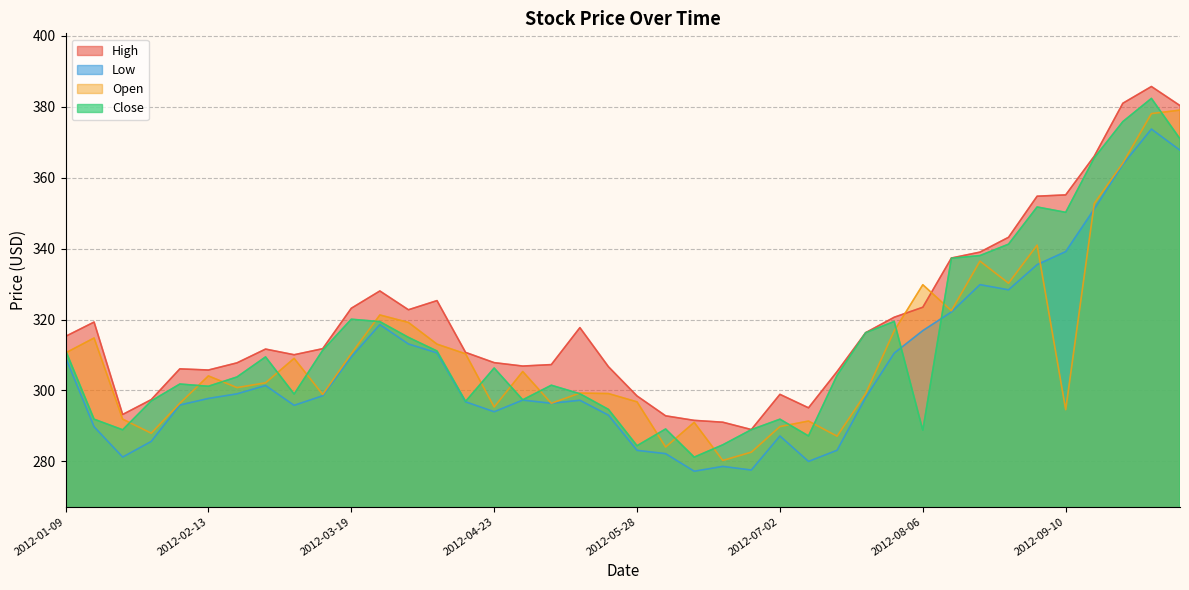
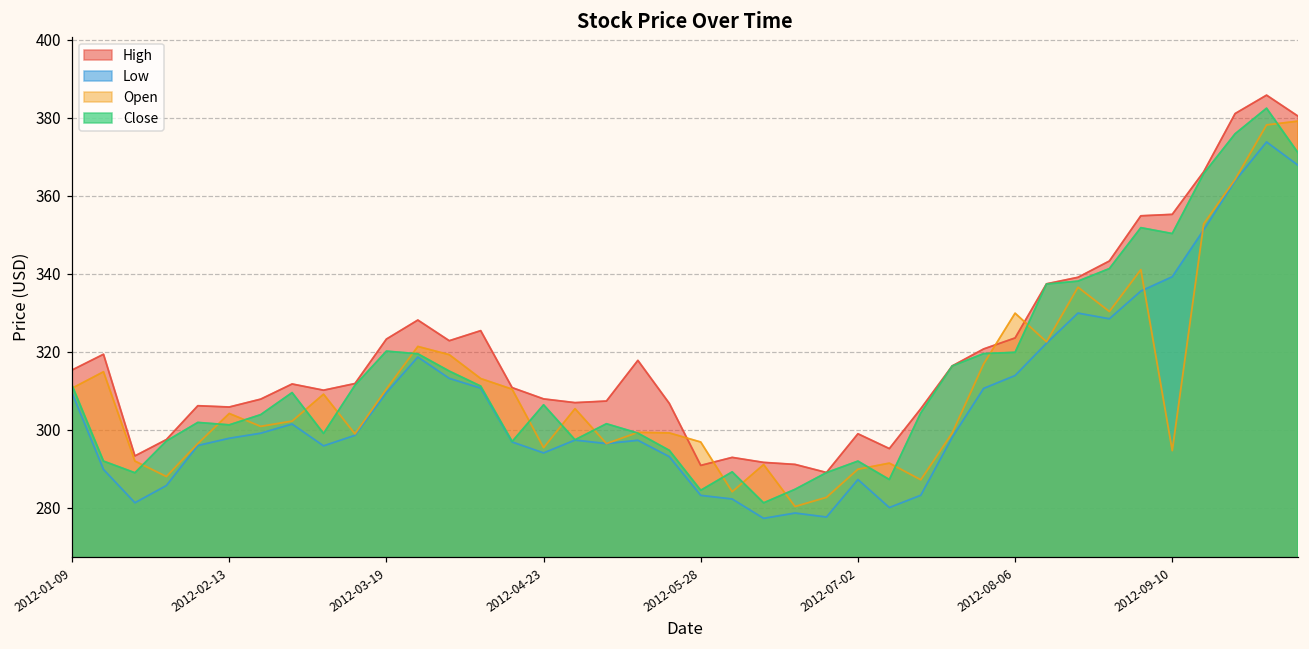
  {
    "High": {
      "2012-01-09": 315,
      "2012-02-13": 306,
      "2012-03-19": 323,
      "2012-04-23": 308,
-     "2012-05-28": 298,
+     "2012-05-28": 291,
      "2012-07-02": 299,
      "2012-08-06": 323,
      "2012-09-10": 355
    },
    "Low": {
      "2012-01-09": 309,
      "2012-02-13": 298,
      "2012-03-19": 309,
      "2012-04-23": 294,
      "2012-05-28": 283,
      "2012-07-02": 287,
-     "2012-08-06": 317,
+     "2012-08-06": 314,
      "2012-09-10": 339
    },
    "Open": {
      "2012-01-09": 311,
      "2012-02-13": 304,
      "2012-03-19": 310,
      "2012-04-23": 295,
      "2012-05-28": 297,
      "2012-07-02": 290,
      "2012-08-06": 330,
      "2012-09-10": 295
    },
    "Close": {
      "2012-01-09": 311,
      "2012-02-13": 301,
      "2012-03-19": 320,
      "2012-04-23": 306,
      "2012-05-28": 284,
      "2012-07-02": 292,
-     "2012-08-06": 289,
+     "2012-08-06": 320,
      "2012-09-10": 350
    }
  }
